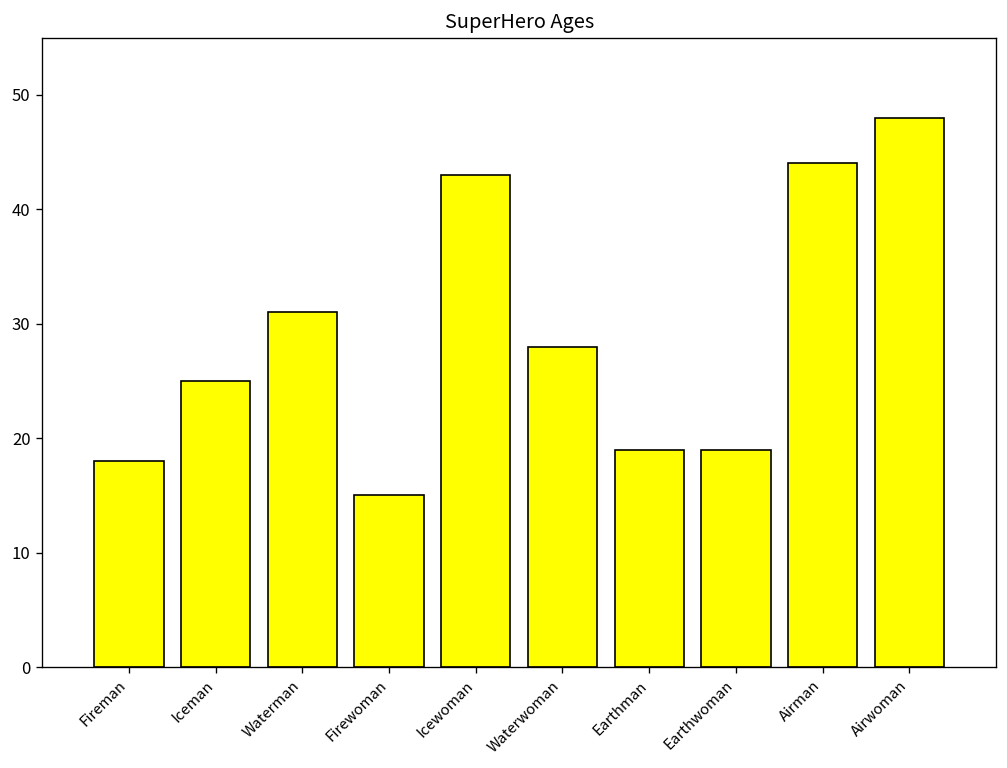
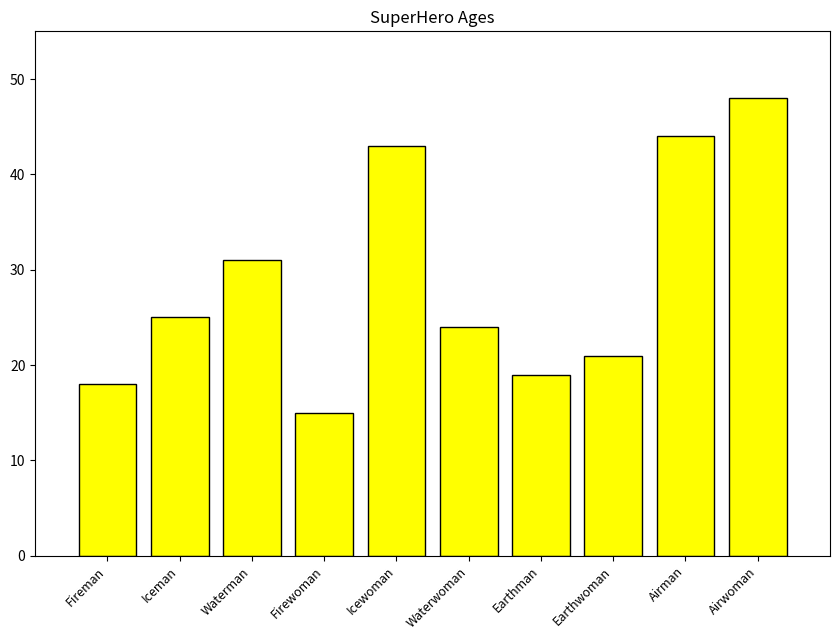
  {
    "Fireman": 18,
    "Iceman": 25,
    "Waterman": 31,
    "Firewoman": 15,
    "Icewoman": 43,
-   "Waterwoman": 28,
+   "Waterwoman": 24,
    "Earthman": 19,
-   "Earthwoman": 19,
+   "Earthwoman": 21,
    "Airman": 44,
    "Airwoman": 48
  }
